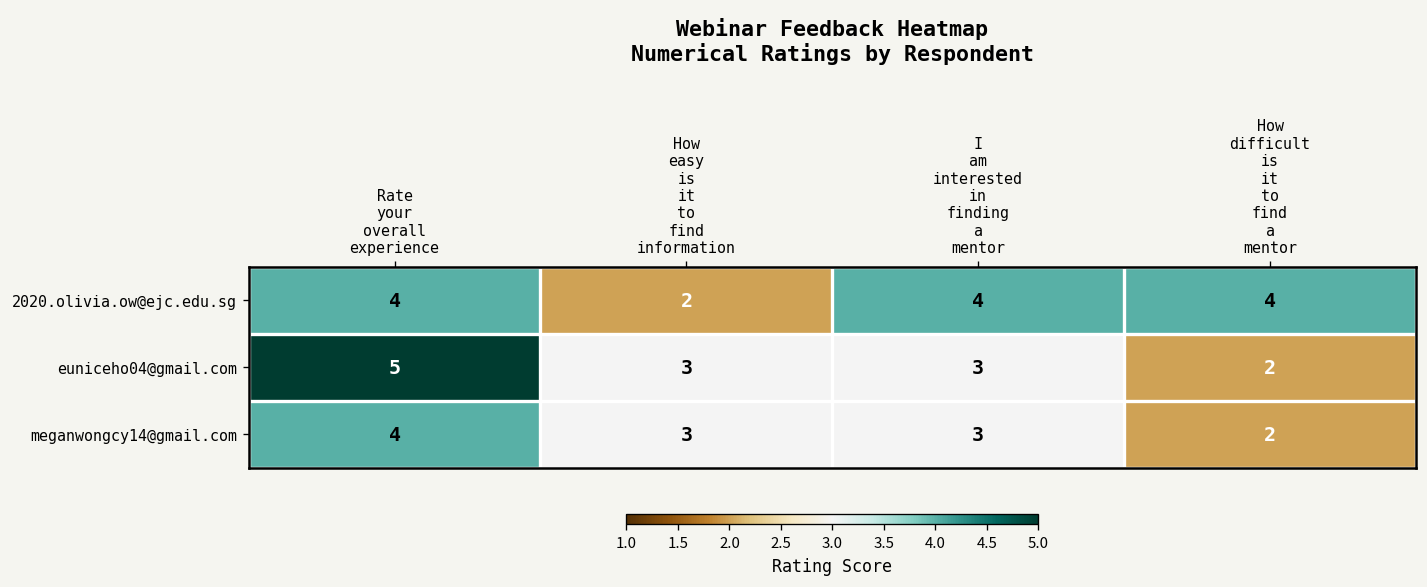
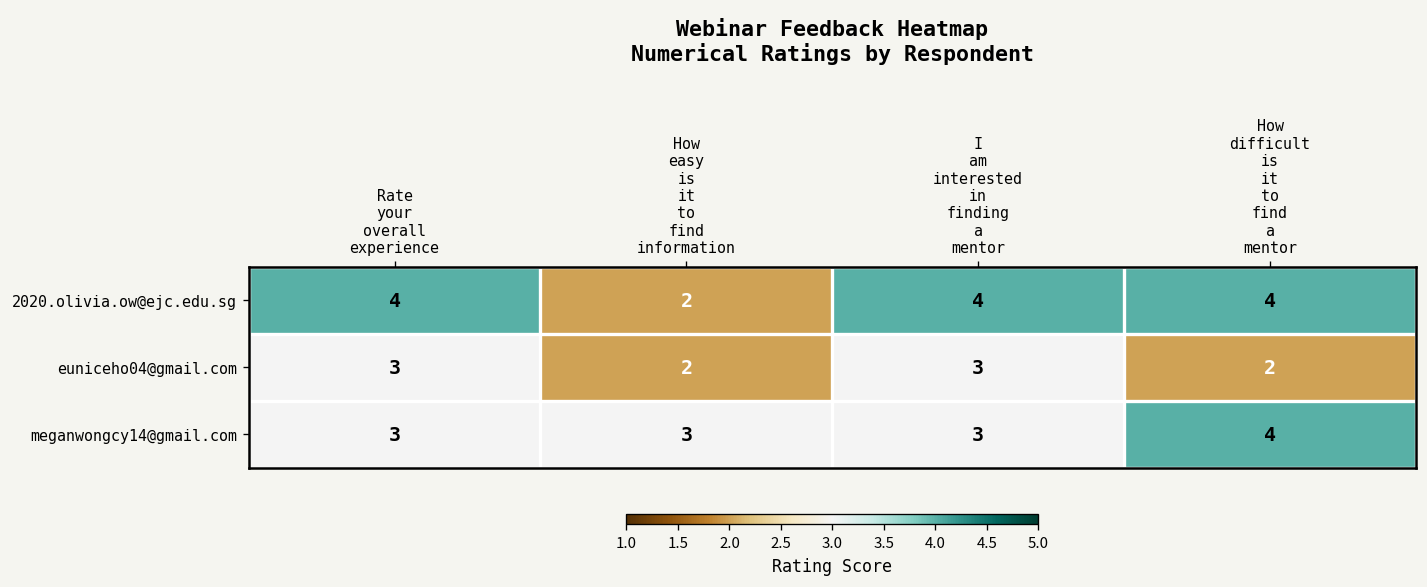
  {
    "2020.olivia.ow@ejc.edu.sg": {
      "Rate your overall experience": 4,
      "How easy is it to find information": 2,
      "I am interested in finding a mentor": 4,
      "How difficult is it to find a mentor": 4
    },
    "euniceho04@gmail.com": {
-     "Rate your overall experience": 5,
-     "How easy is it to find information": 3,
+     "Rate your overall experience": 3,
+     "How easy is it to find information": 2,
      "I am interested in finding a mentor": 3,
      "How difficult is it to find a mentor": 2
    },
    "meganwongcy14@gmail.com": {
-     "Rate your overall experience": 4,
+     "Rate your overall experience": 3,
      "How easy is it to find information": 3,
      "I am interested in finding a mentor": 3,
-     "How difficult is it to find a mentor": 2
+     "How difficult is it to find a mentor": 4
    }
  }
